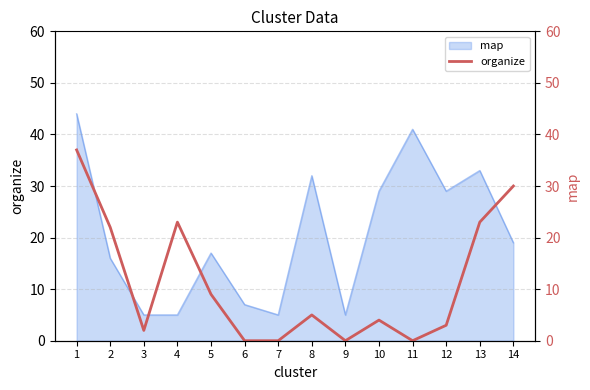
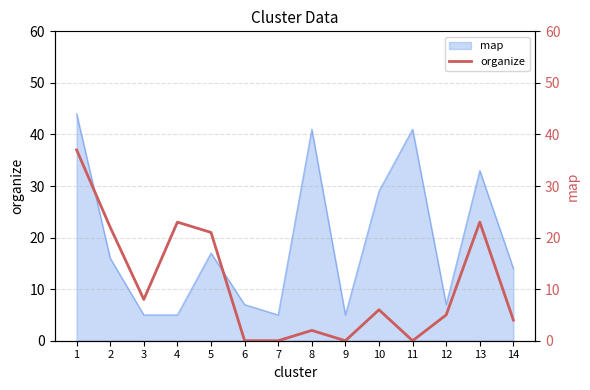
  {
    "map": {
      "1": 44,
      "2": 16,
      "3": 5,
      "4": 5,
      "5": 17,
      "6": 7,
      "7": 5,
-     "8": 32,
+     "8": 41,
      "9": 5,
      "10": 29,
      "11": 41,
-     "12": 29,
+     "12": 7,
      "13": 33,
-     "14": 19
+     "14": 14
    },
    "organize": {
      "1": 37,
      "2": 22,
-     "3": 2,
+     "3": 8,
      "4": 23,
-     "5": 9,
+     "5": 21,
      "6": 0,
      "7": 0,
-     "8": 5,
+     "8": 2,
      "9": 0,
-     "10": 4,
+     "10": 6,
      "11": 0,
-     "12": 3,
+     "12": 5,
      "13": 23,
-     "14": 30
+     "14": 4
    }
  }
